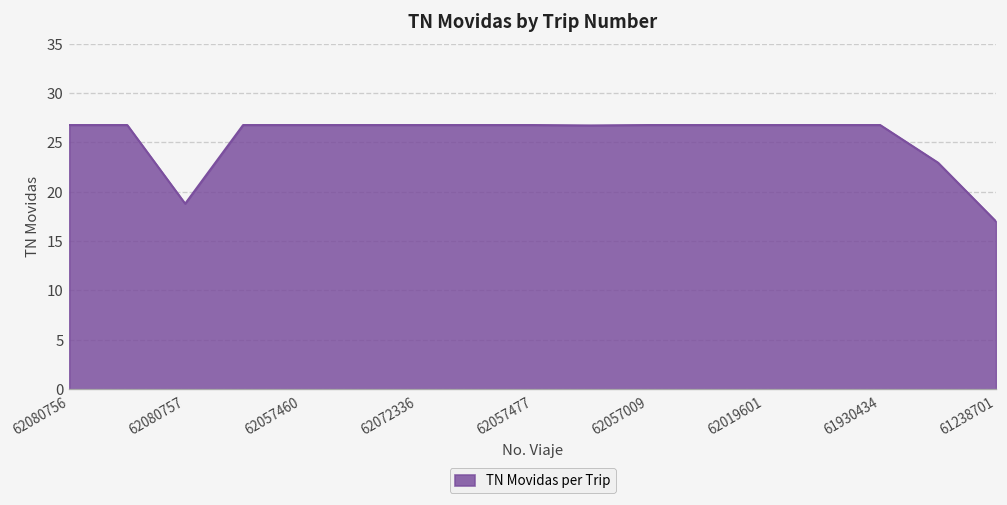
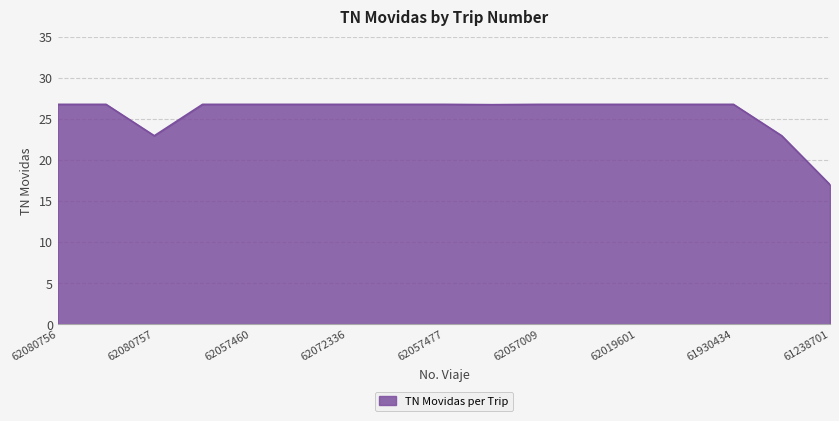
  {
    "62080756": 27,
-   "62080757": 19,
+   "62080757": 23,
    "62057460": 27,
    "62072336": 27,
    "62057477": 27,
    "62057009": 27,
    "62019601": 27,
    "61930434": 27,
    "61238701": 17
  }
